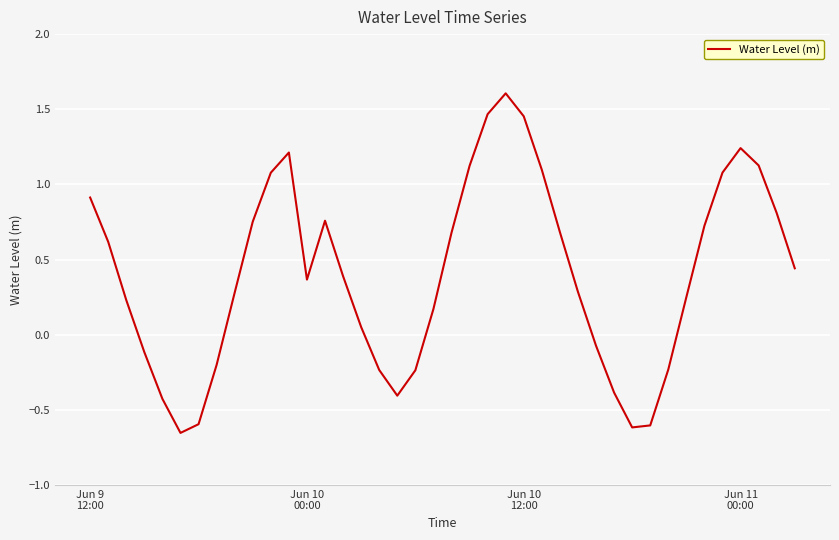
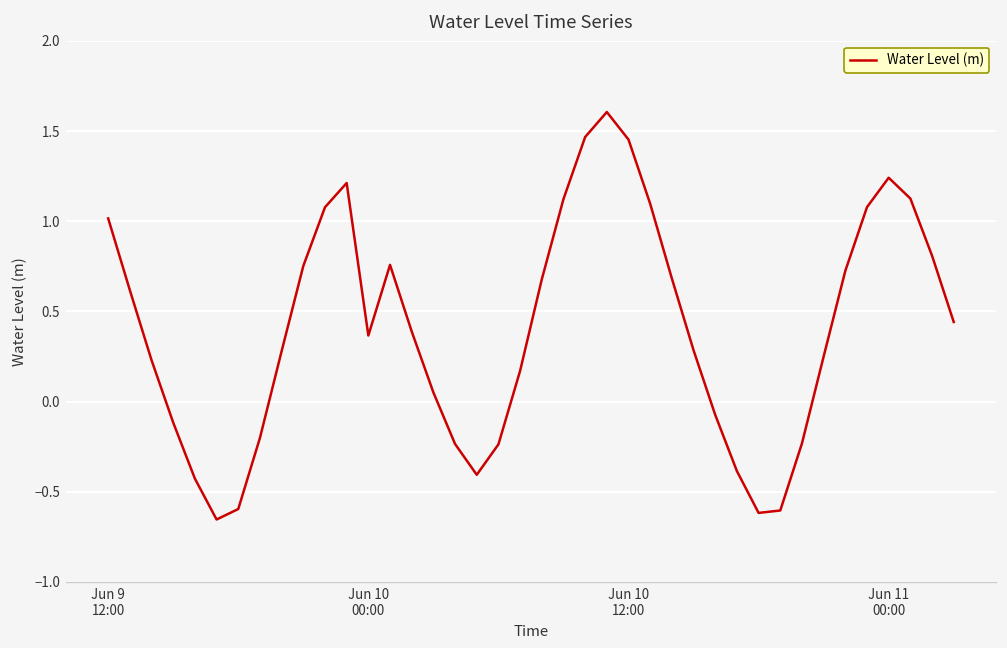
  {
-   "Jun 9 12:00": 0.91,
+   "Jun 9 12:00": 1.02,
    "Jun 10 00:00": 0.37,
    "Jun 10 12:00": 1.45,
    "Jun 11 00:00": 1.24
  }
